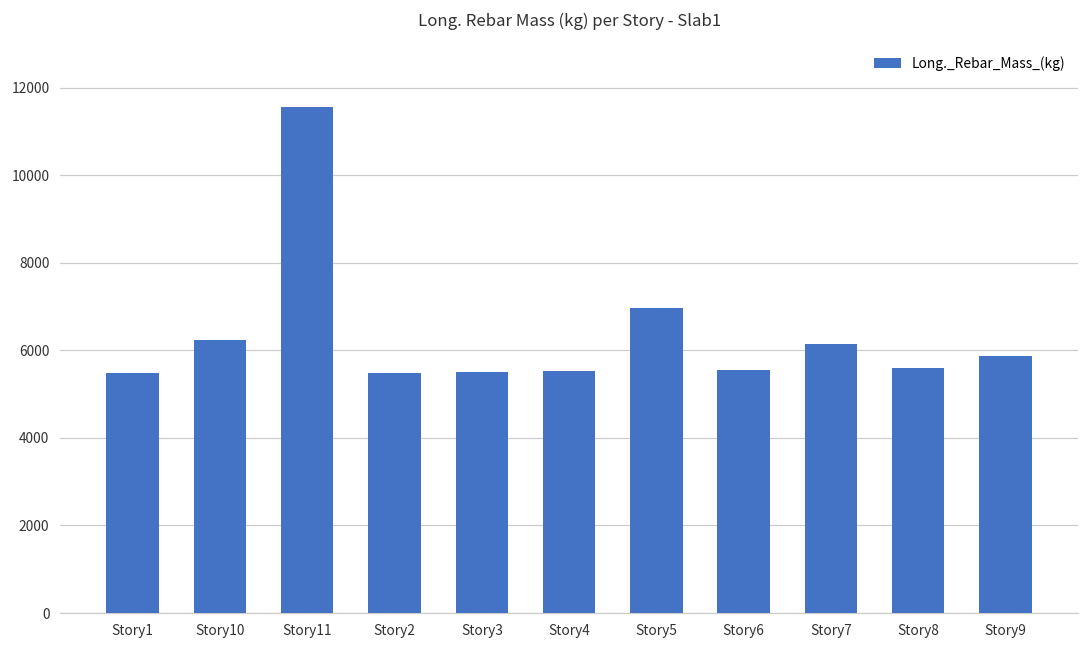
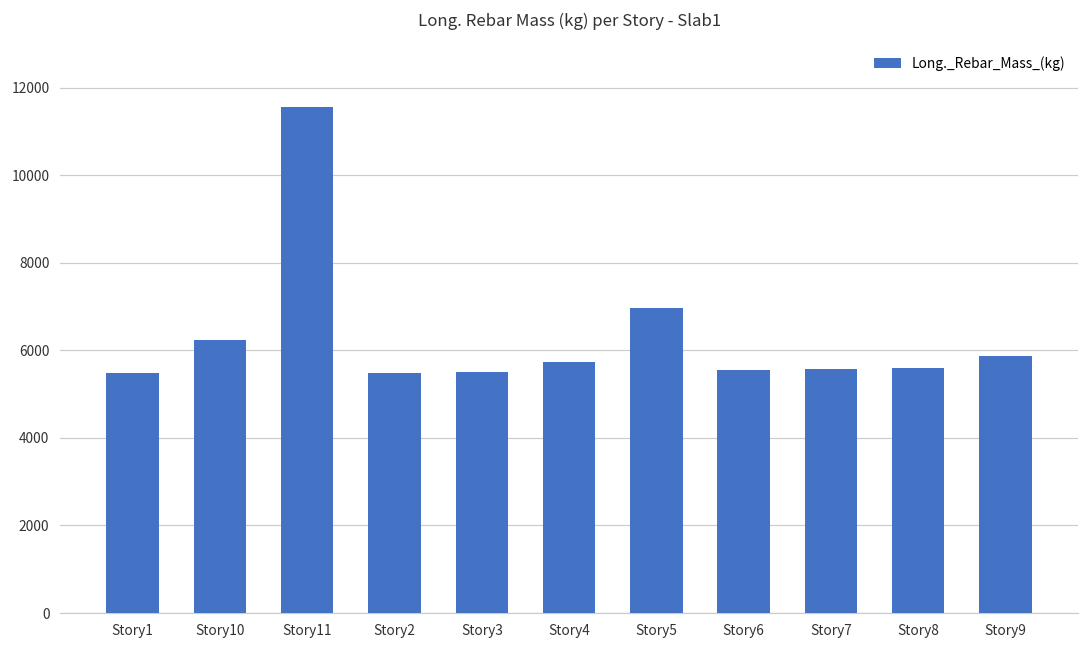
  {
    "Story1": 5500,
    "Story10": 6200,
    "Story11": 11600,
    "Story2": 5500,
    "Story3": 5500,
-   "Story4": 5500,
+   "Story4": 5700,
    "Story5": 7000,
    "Story6": 5600,
-   "Story7": 6200,
+   "Story7": 5600,
    "Story8": 5600,
    "Story9": 5900
  }
